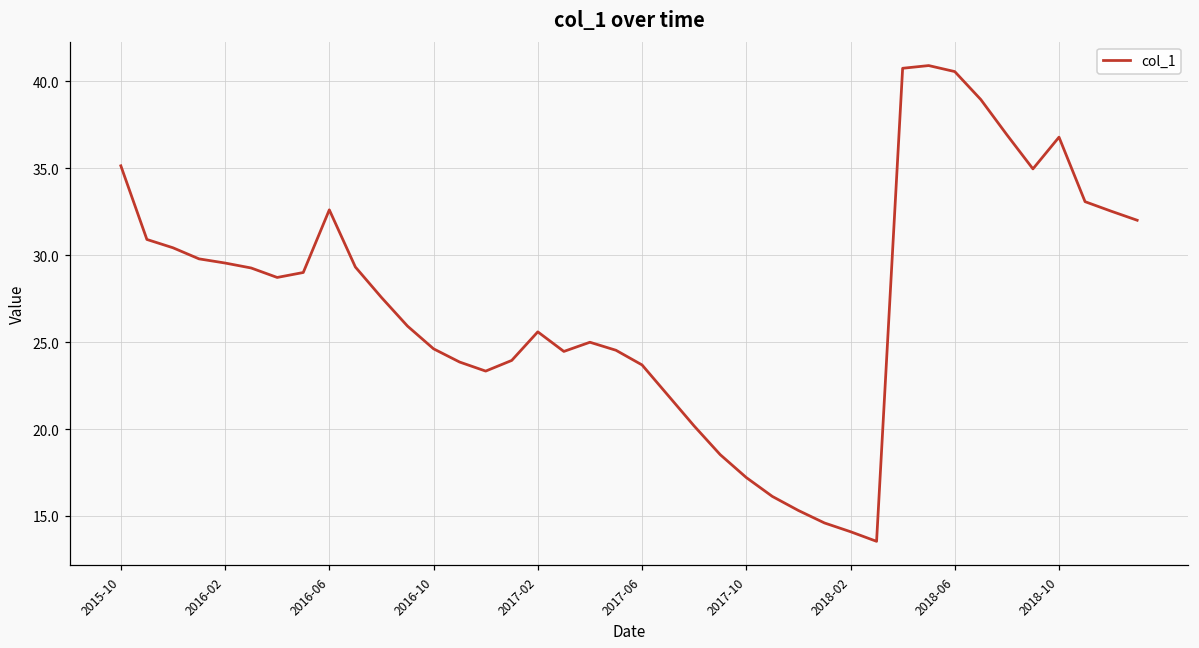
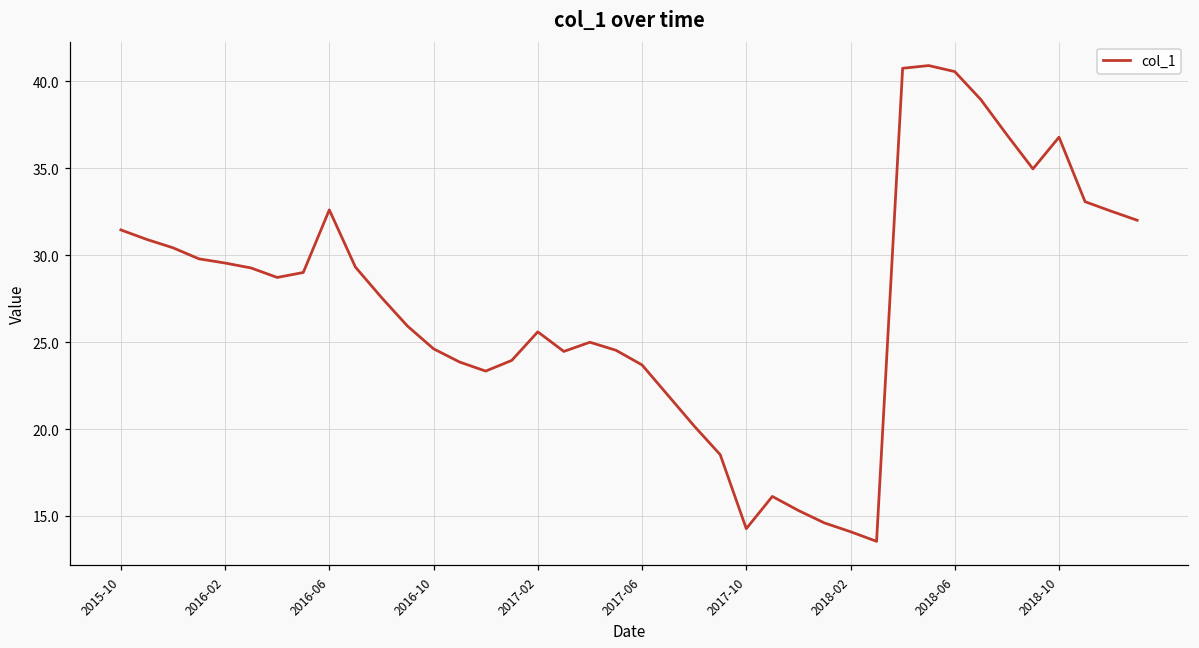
  {
-   "2015-10": 35.1,
+   "2015-10": 31.5,
    "2016-02": 29.6,
    "2016-06": 32.6,
    "2016-10": 24.6,
    "2017-02": 25.6,
    "2017-06": 23.7,
-   "2017-10": 17.2,
+   "2017-10": 14.3,
    "2018-02": 14.1,
    "2018-06": 40.6,
    "2018-10": 36.8
  }
